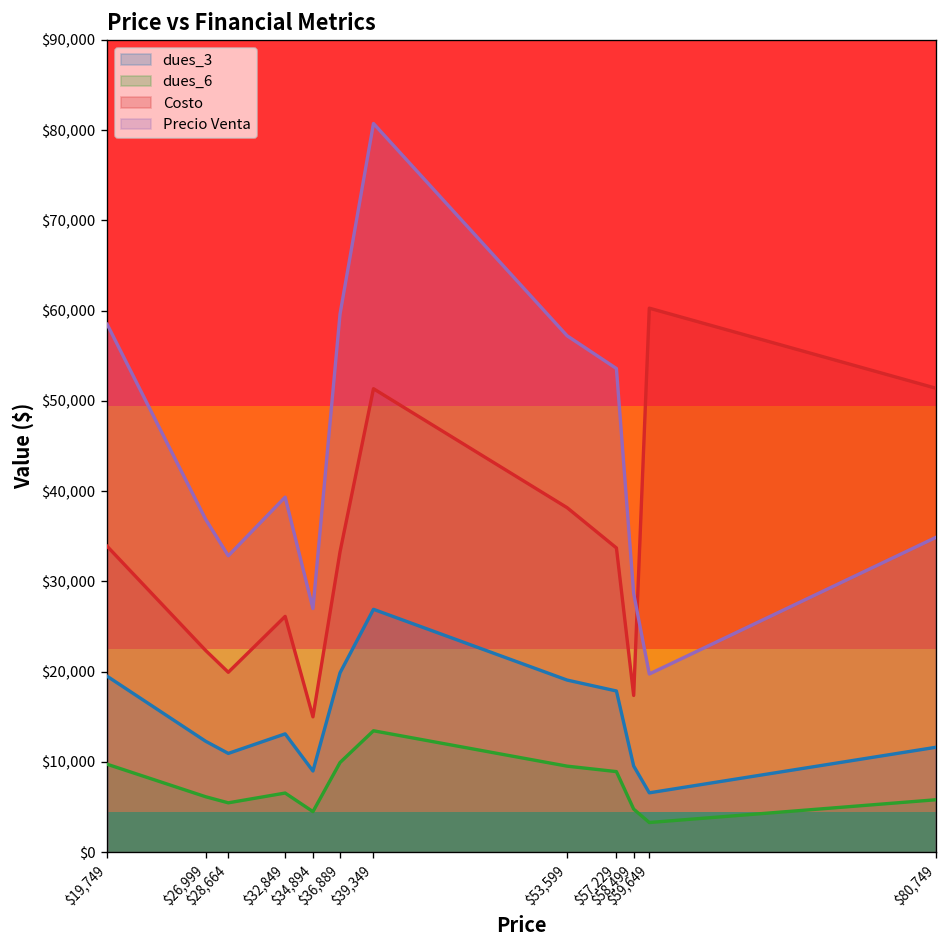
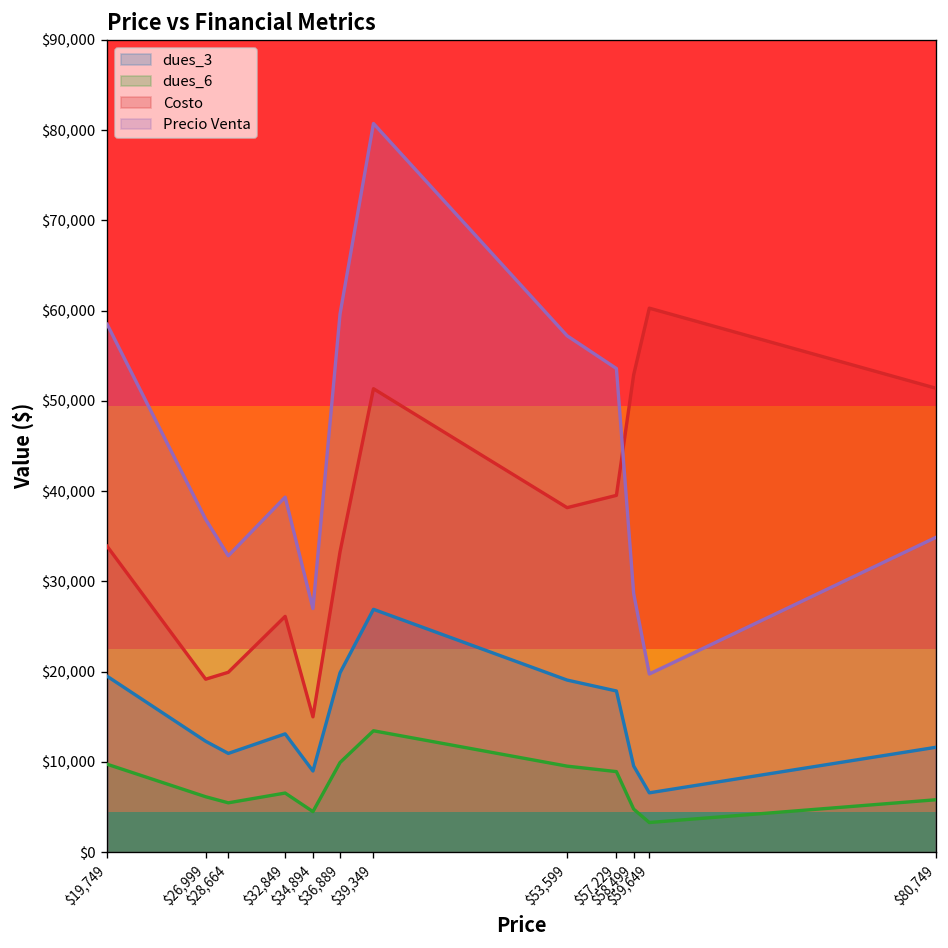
  {
    "Costo": {
      "$19,749": "$34,000",
-     "$26,999": "$22,000",
+     "$26,999": "$19,000",
      "$28,664": "$20,000",
      "$32,849": "$26,000",
      "$34,894": "$15,000",
      "$36,889": "$33,000",
      "$39,349": "$51,000",
      "$53,599": "$38,000",
-     "$57,229": "$34,000",
-     "$58,499": "$17,000",
+     "$57,229": "$40,000",
+     "$58,499": "$53,000",
      "$59,649": "$60,000",
      "$80,749": "$51,000"
    }
  }
